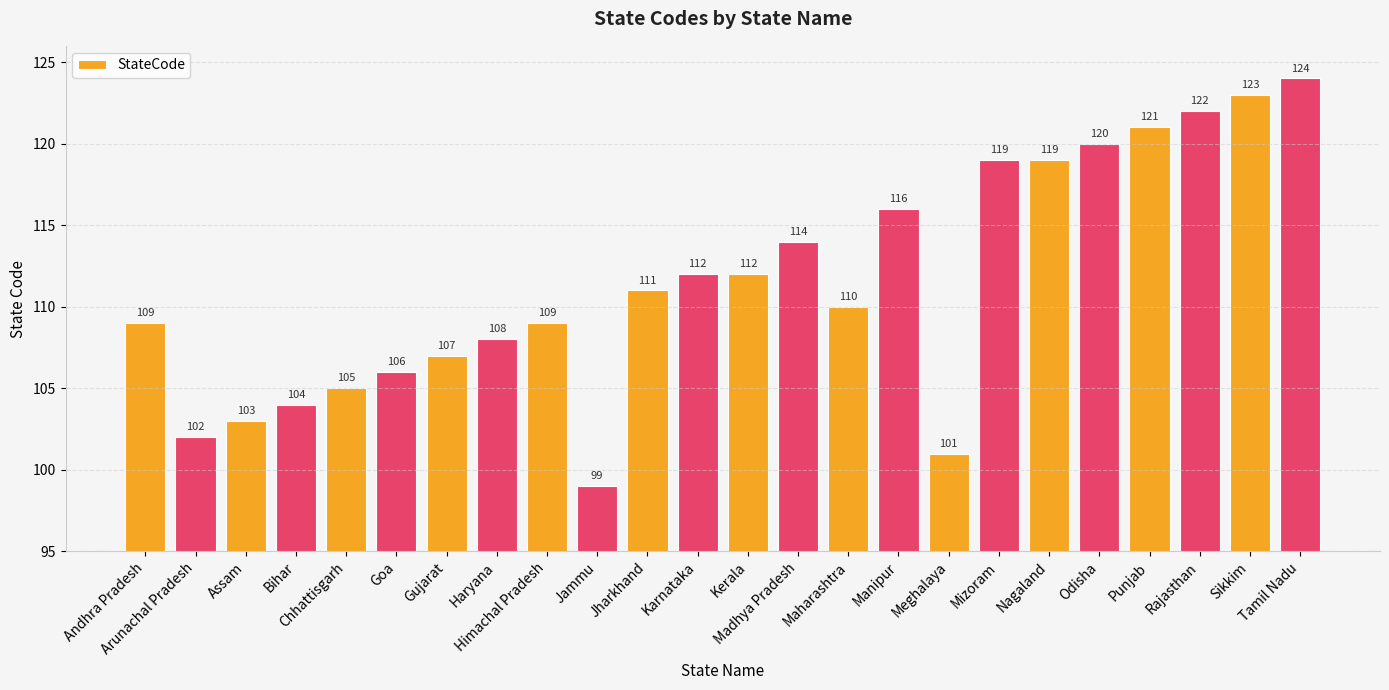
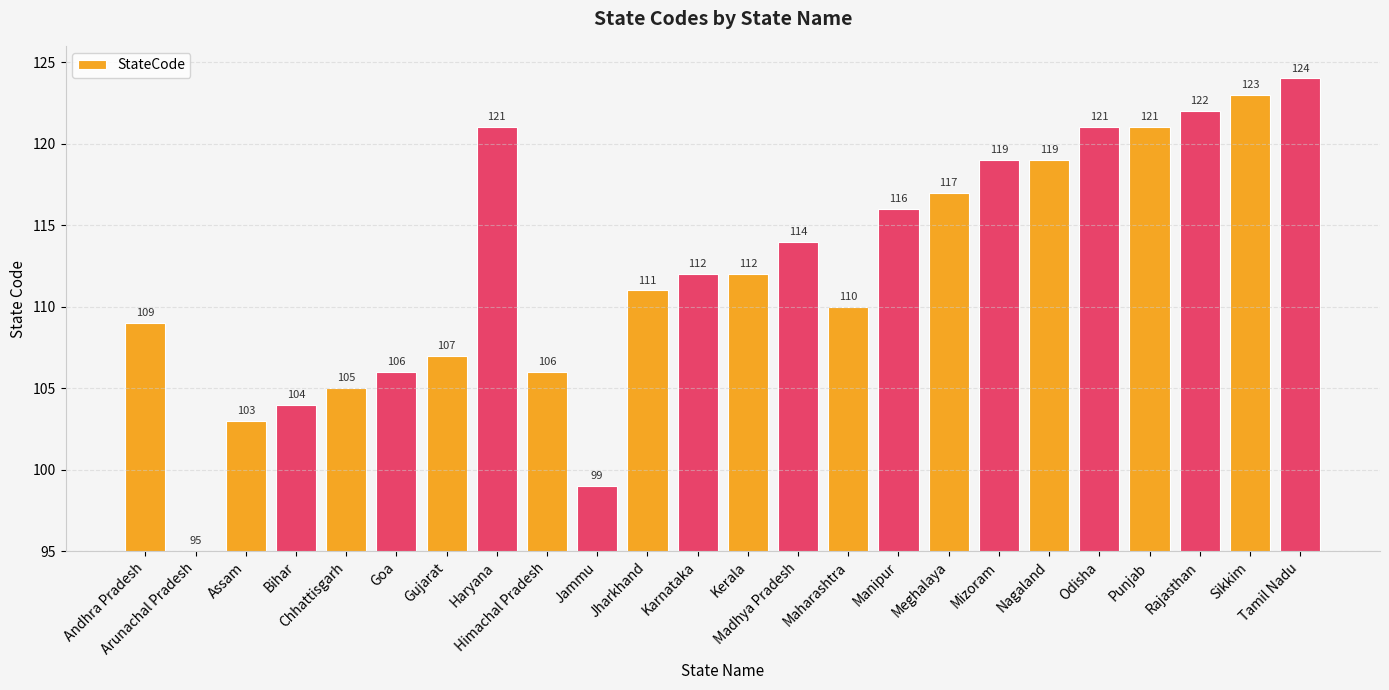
  {
    "Andhra Pradesh": 109,
-   "Arunachal Pradesh": 102,
+   "Arunachal Pradesh": 95,
    "Assam": 103,
    "Bihar": 104,
    "Chhattisgarh": 105,
    "Goa": 106,
    "Gujarat": 107,
-   "Haryana": 108,
-   "Himachal Pradesh": 109,
+   "Haryana": 121,
+   "Himachal Pradesh": 106,
    "Jammu": 99,
    "Jharkhand": 111,
    "Karnataka": 112,
    "Kerala": 112,
    "Madhya Pradesh": 114,
    "Maharashtra": 110,
    "Manipur": 116,
-   "Meghalaya": 101,
+   "Meghalaya": 117,
    "Mizoram": 119,
    "Nagaland": 119,
-   "Odisha": 120,
+   "Odisha": 121,
    "Punjab": 121,
    "Rajasthan": 122,
    "Sikkim": 123,
    "Tamil Nadu": 124
  }
